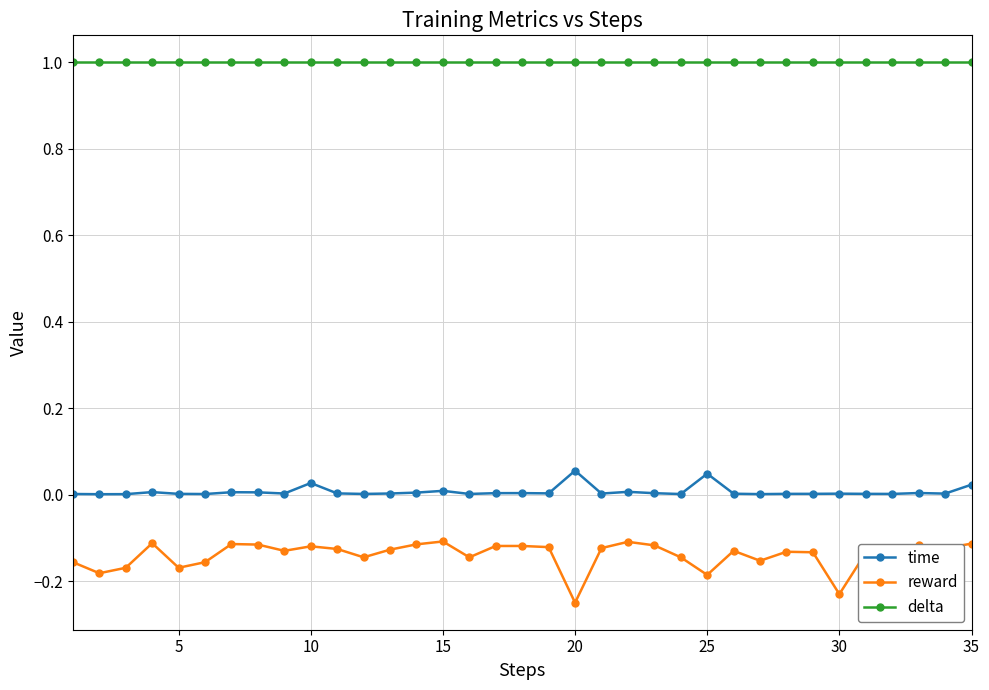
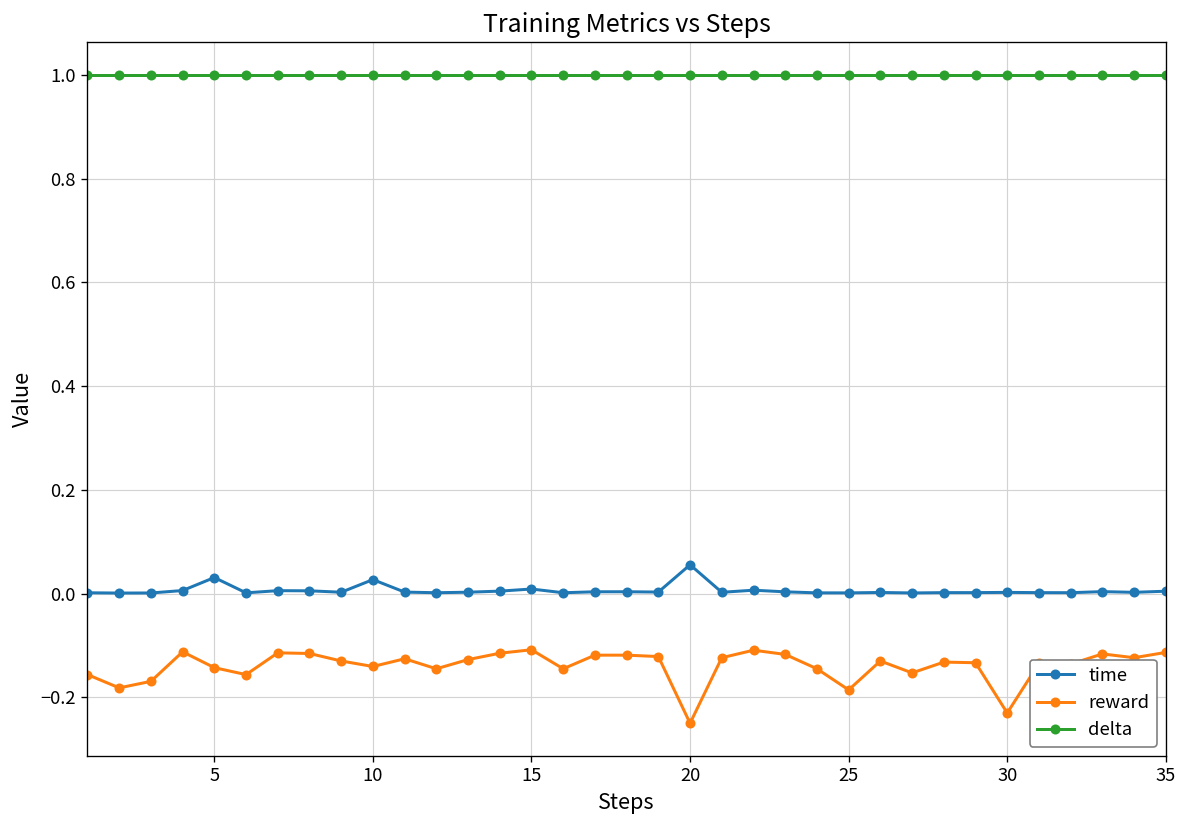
  {
    "time": {
-     "5": 0.00,
+     "5": 0.03,
      "10": 0.03,
      "15": 0.01,
      "20": 0.06,
-     "25": 0.05,
+     "25": 0.00,
      "30": 0.00,
-     "35": 0.02
+     "35": 0.00
    },
    "reward": {
-     "5": -0.17,
-     "10": -0.12,
+     "5": -0.14,
+     "10": -0.14,
      "15": -0.11,
      "20": -0.25,
      "25": -0.19,
      "30": -0.23,
      "35": -0.11
    },
    "delta": {
      "5": 1.00,
      "10": 1.00,
      "15": 1.00,
      "20": 1.00,
      "25": 1.00,
      "30": 1.00,
      "35": 1.00
    }
  }
